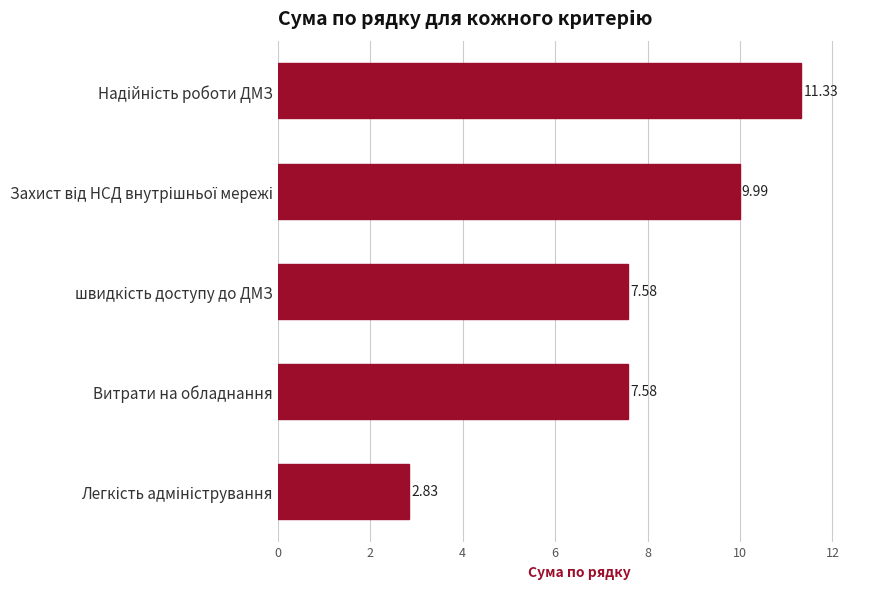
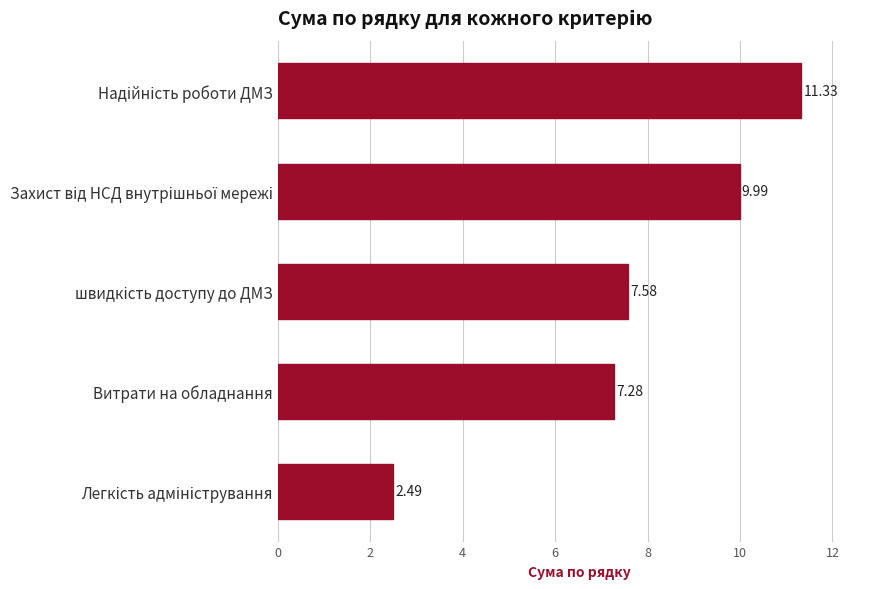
  {
    "Надійність роботи ДМЗ": 11.33,
    "Захист від НСД внутрішньої мережі": 9.99,
    "швидкість доступу до ДМЗ": 7.58,
-   "Витрати на обладнання": 7.58,
-   "Легкість адміністрування": 2.83
+   "Витрати на обладнання": 7.28,
+   "Легкість адміністрування": 2.49
  }
